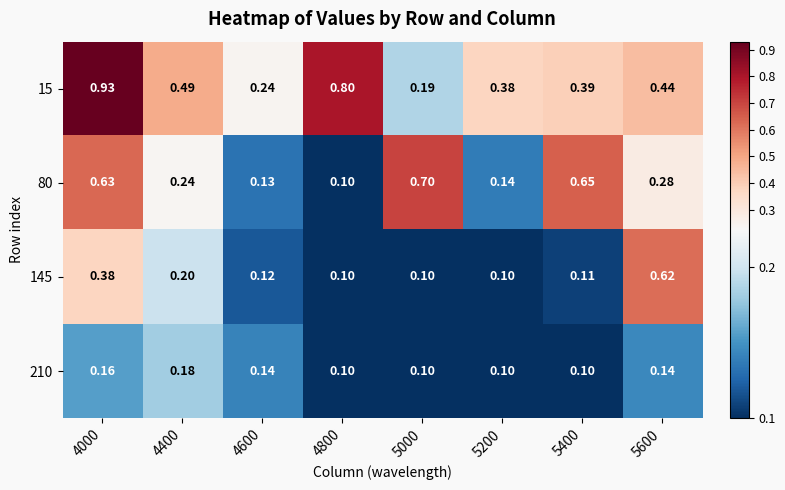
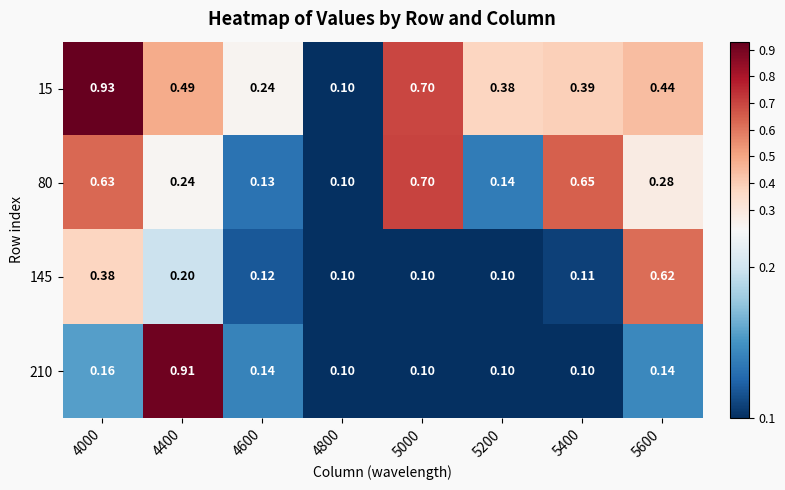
  {
    "15": {
      "4000": 0.93,
      "4400": 0.49,
      "4600": 0.24,
-     "4800": 0.80,
-     "5000": 0.19,
+     "4800": 0.10,
+     "5000": 0.70,
      "5200": 0.38,
      "5400": 0.39,
      "5600": 0.44
    },
    "80": {
      "4000": 0.63,
      "4400": 0.24,
      "4600": 0.13,
      "4800": 0.10,
      "5000": 0.70,
      "5200": 0.14,
      "5400": 0.65,
      "5600": 0.28
    },
    "145": {
      "4000": 0.38,
      "4400": 0.20,
      "4600": 0.12,
      "4800": 0.10,
      "5000": 0.10,
      "5200": 0.10,
      "5400": 0.11,
      "5600": 0.62
    },
    "210": {
      "4000": 0.16,
-     "4400": 0.18,
+     "4400": 0.91,
      "4600": 0.14,
      "4800": 0.10,
      "5000": 0.10,
      "5200": 0.10,
      "5400": 0.10,
      "5600": 0.14
    }
  }
